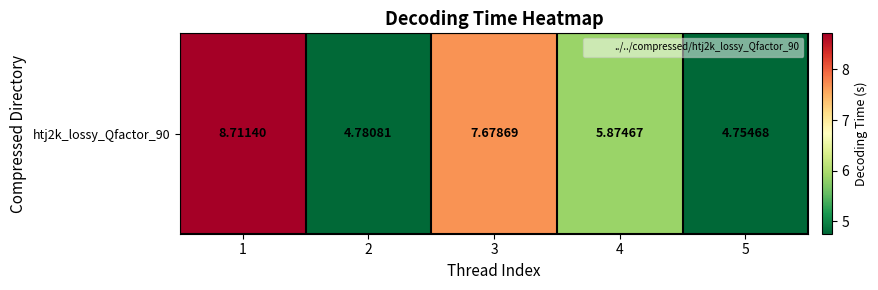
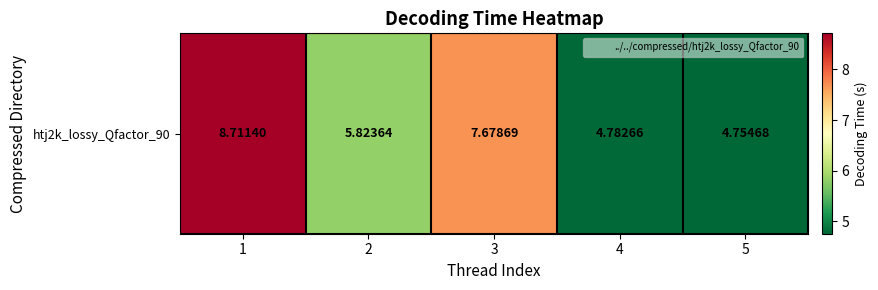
  {
    "htj2k_lossy_Qfactor_90": {
      "1": 8.71140,
-     "2": 4.78081,
+     "2": 5.82364,
      "3": 7.67869,
-     "4": 5.87467,
+     "4": 4.78266,
      "5": 4.75468
    }
  }
